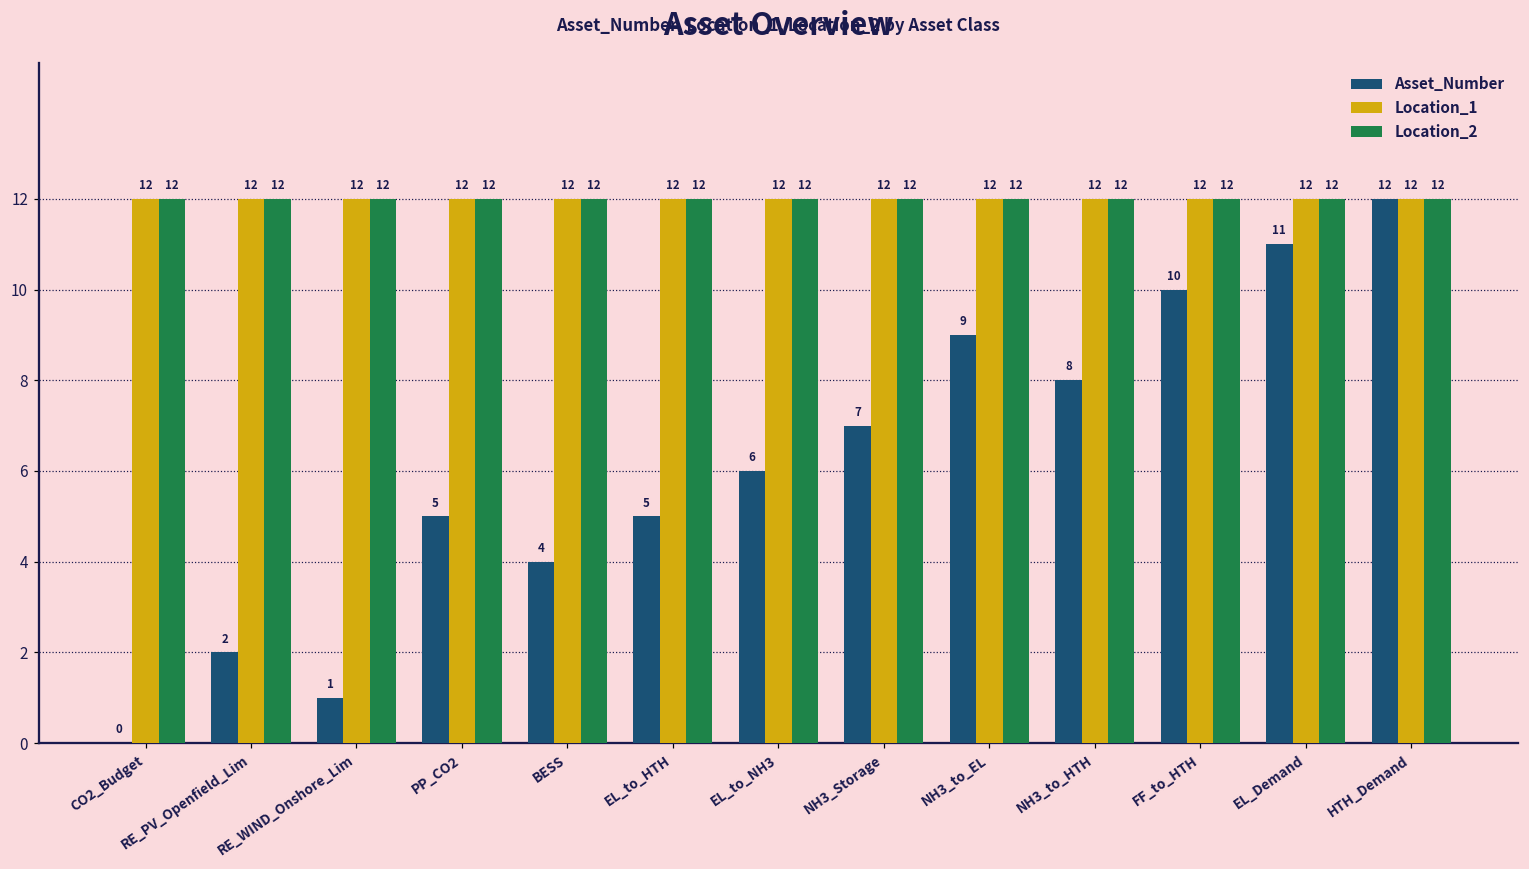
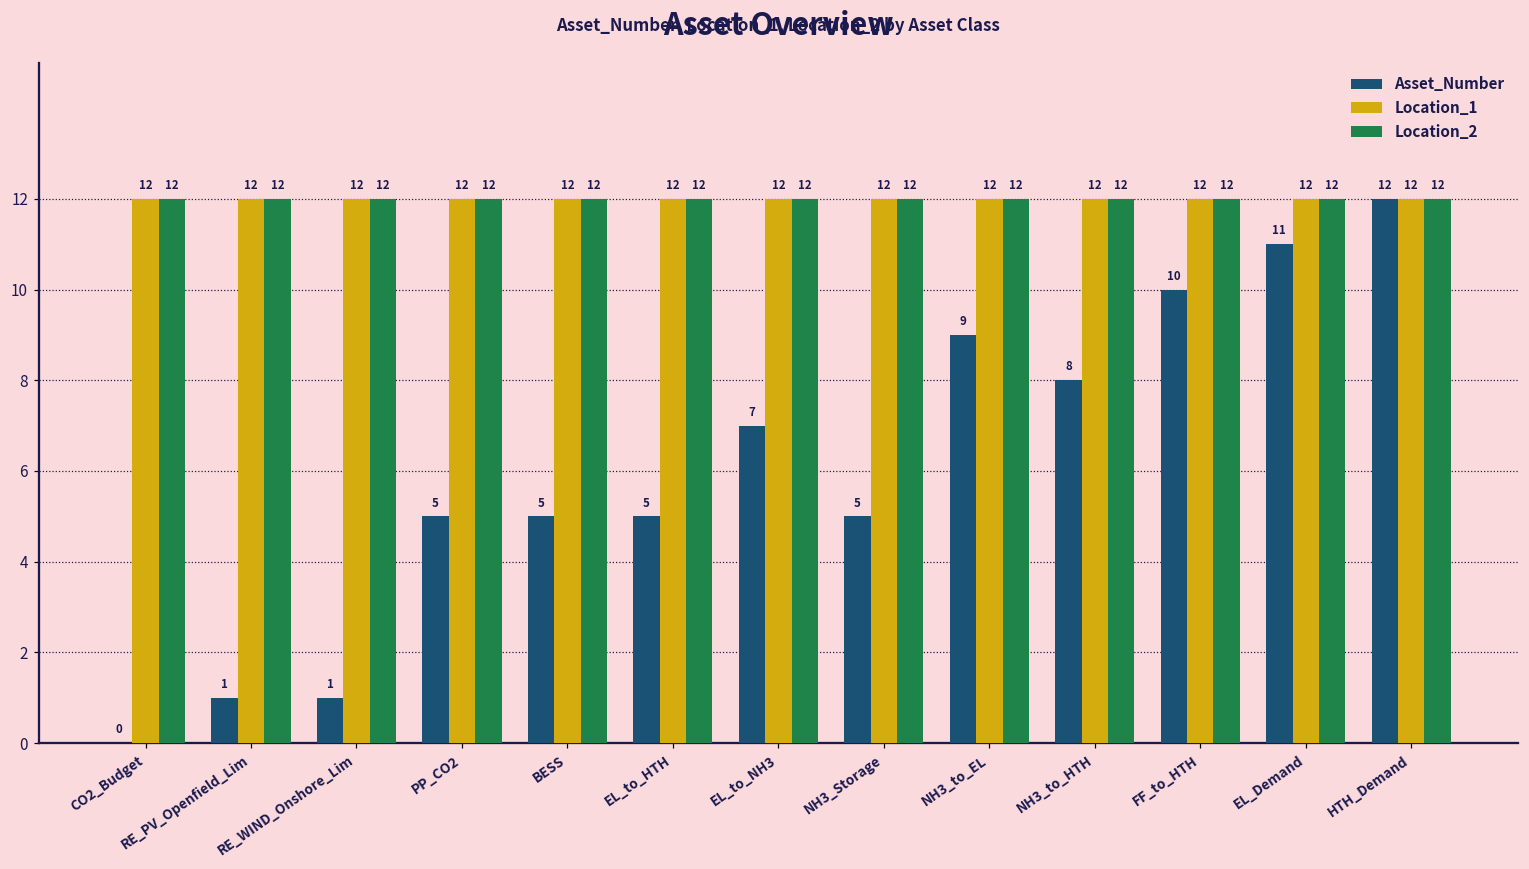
  {
    "Asset_Number": {
      "CO2_Budget": 0,
-     "RE_PV_Openfield_Lim": 2,
+     "RE_PV_Openfield_Lim": 1,
      "RE_WIND_Onshore_Lim": 1,
      "PP_CO2": 5,
-     "BESS": 4,
+     "BESS": 5,
      "EL_to_HTH": 5,
-     "EL_to_NH3": 6,
-     "NH3_Storage": 7,
+     "EL_to_NH3": 7,
+     "NH3_Storage": 5,
      "NH3_to_EL": 9,
      "NH3_to_HTH": 8,
      "FF_to_HTH": 10,
      "EL_Demand": 11,
      "HTH_Demand": 12
    },
    "Location_1": {
      "CO2_Budget": 12,
      "RE_PV_Openfield_Lim": 12,
      "RE_WIND_Onshore_Lim": 12,
      "PP_CO2": 12,
      "BESS": 12,
      "EL_to_HTH": 12,
      "EL_to_NH3": 12,
      "NH3_Storage": 12,
      "NH3_to_EL": 12,
      "NH3_to_HTH": 12,
      "FF_to_HTH": 12,
      "EL_Demand": 12,
      "HTH_Demand": 12
    },
    "Location_2": {
      "CO2_Budget": 12,
      "RE_PV_Openfield_Lim": 12,
      "RE_WIND_Onshore_Lim": 12,
      "PP_CO2": 12,
      "BESS": 12,
      "EL_to_HTH": 12,
      "EL_to_NH3": 12,
      "NH3_Storage": 12,
      "NH3_to_EL": 12,
      "NH3_to_HTH": 12,
      "FF_to_HTH": 12,
      "EL_Demand": 12,
      "HTH_Demand": 12
    }
  }
